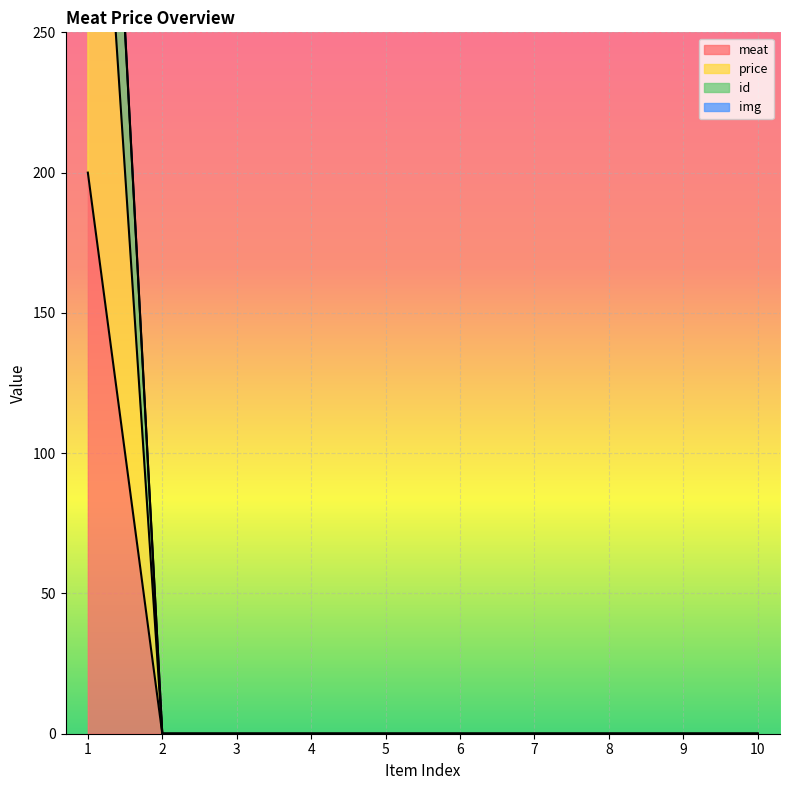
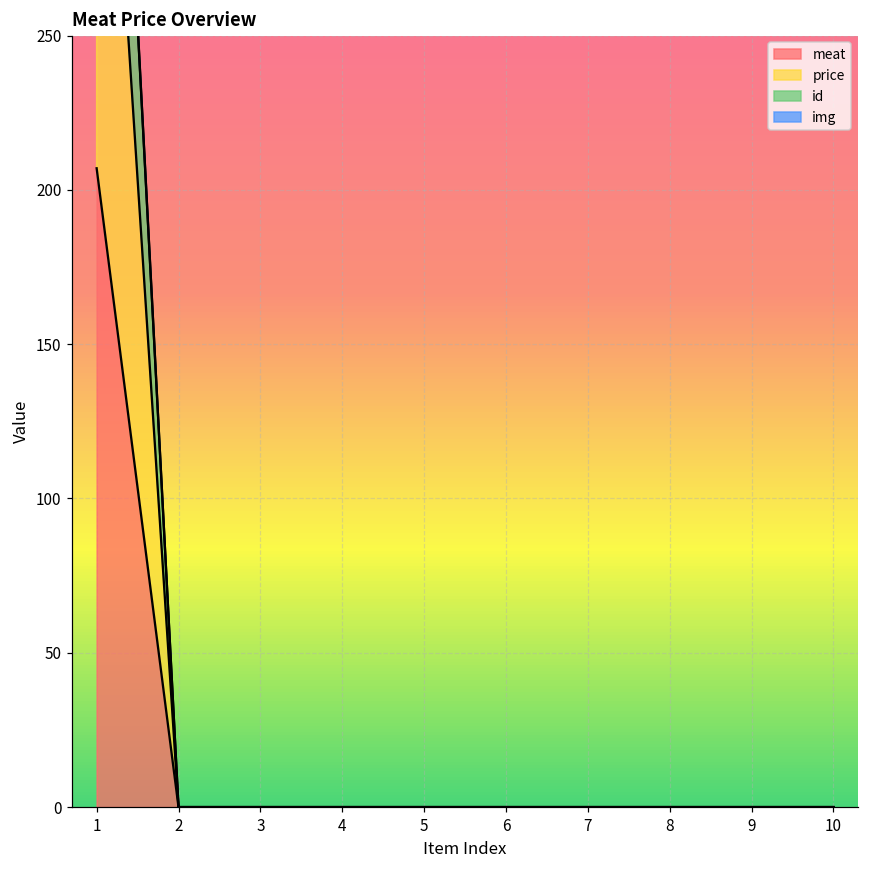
  {
    "meat": {
-     "1": 200
+     "1": 207
    }
  }
